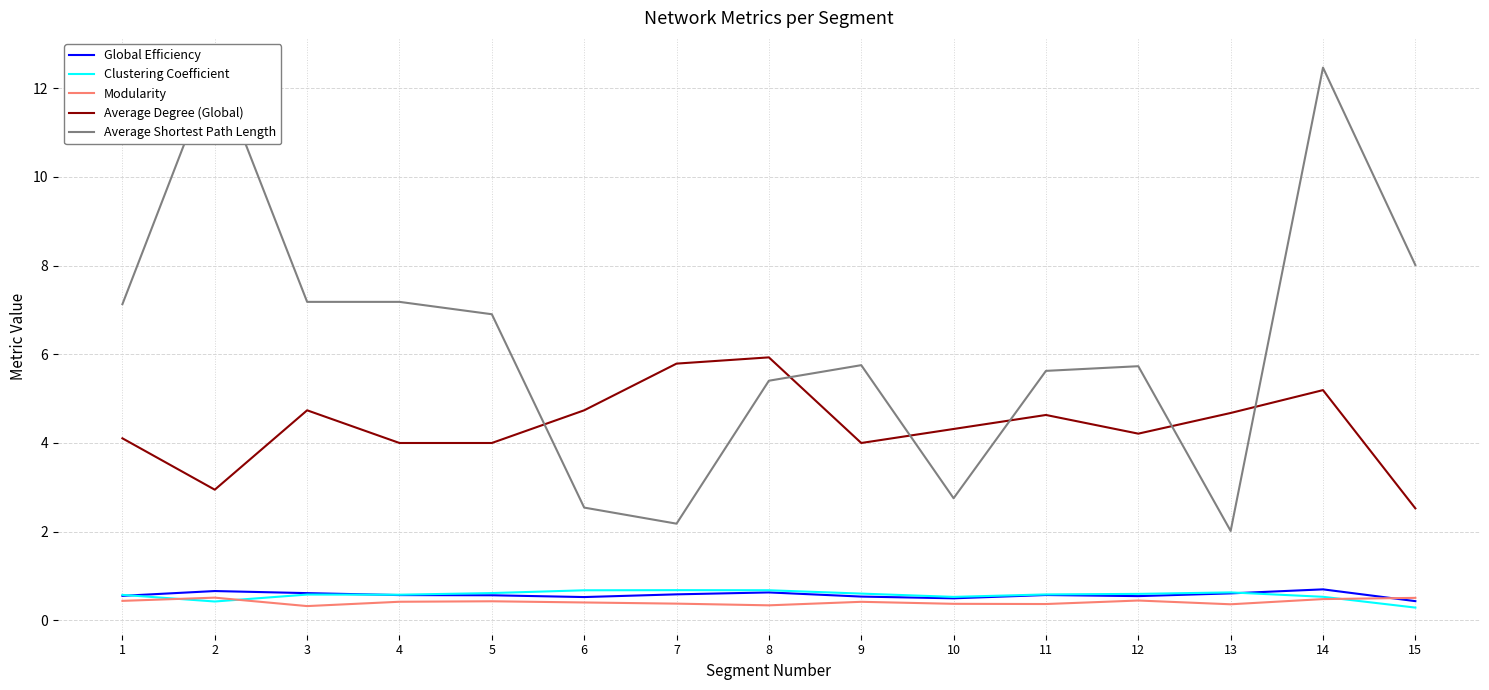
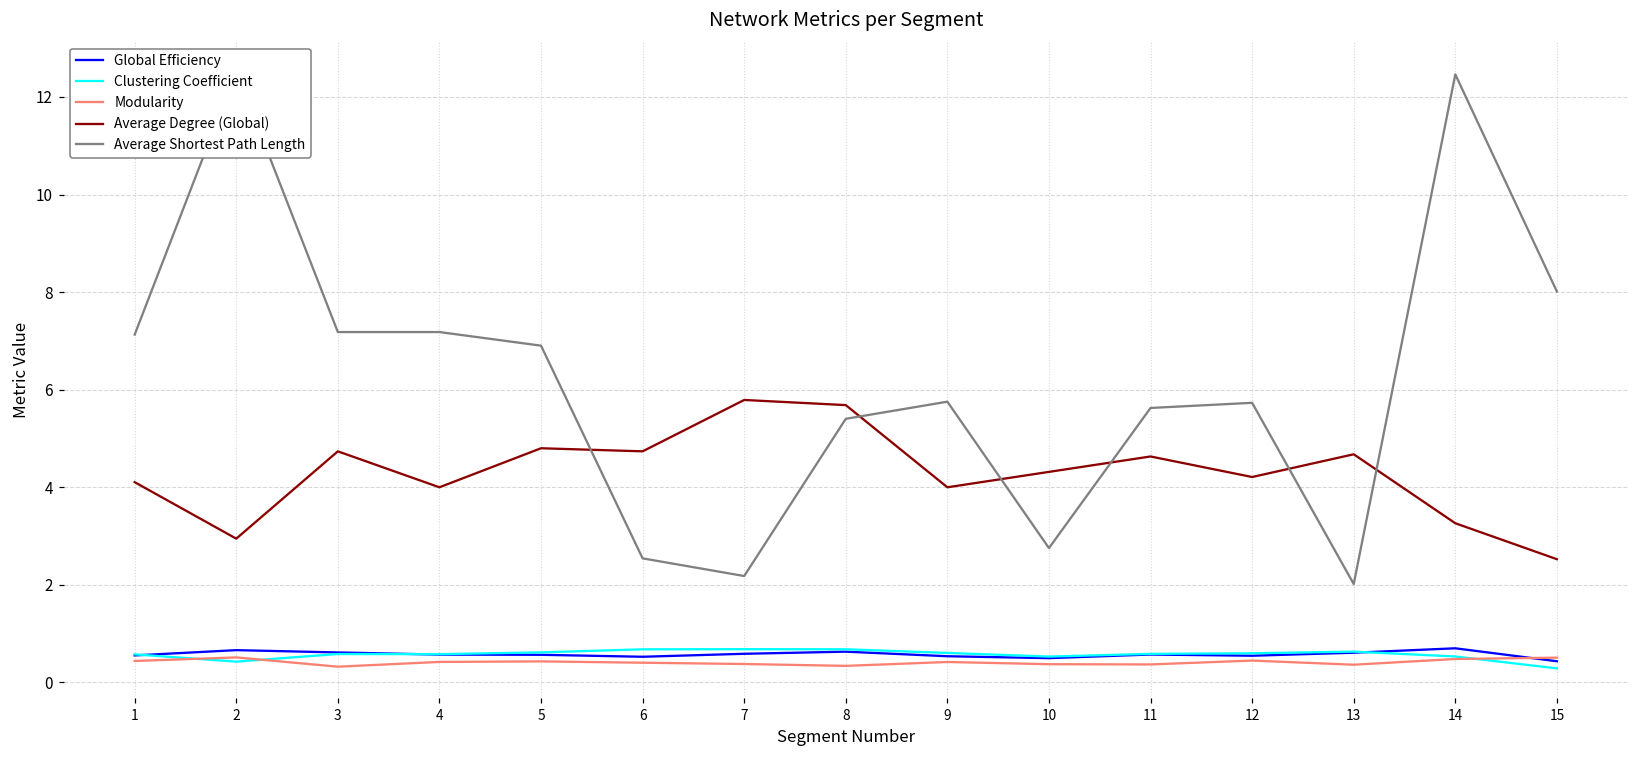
  {
    "Global Efficiency": {
      "2": 0.7,
      "6": 0.5,
      "7": 0.6,
      "9": 0.5,
      "14": 0.7,
      "15": 0.4
    },
    "Clustering Coefficient": {
      "2": 0.4,
      "6": 0.7,
      "7": 0.7,
      "9": 0.6,
      "15": 0.3
    },
    "Modularity": {
      "1": 0.4,
      "2": 0.5,
      "3": 0.3,
      "4": 0.4,
      "5": 0.4,
      "6": 0.4,
      "7": 0.4,
      "8": 0.3,
      "9": 0.4,
      "10": 0.4,
      "11": 0.4,
      "12": 0.4,
      "13": 0.4,
      "15": 0.5
    },
    "Average Degree (Global)": {
      "1": 4.1,
      "2": 2.9,
      "3": 4.7,
      "4": 4.0,
-     "5": 4.0,
+     "5": 4.8,
      "6": 4.7,
      "7": 5.8,
-     "8": 5.9,
+     "8": 5.7,
      "9": 4.0,
      "10": 4.3,
      "11": 4.6,
      "12": 4.2,
      "13": 4.7,
-     "14": 5.2,
+     "14": 3.3,
      "15": 2.5
    },
    "Average Shortest Path Length": {
      "1": 7.1,
      "3": 7.2,
      "4": 7.2,
      "5": 6.9,
      "6": 2.5,
      "7": 2.2,
      "8": 5.4,
      "9": 5.8,
      "10": 2.8,
      "11": 5.6,
      "12": 5.7,
      "13": 2.0,
      "14": 12.5,
      "15": 8.0
    }
  }
